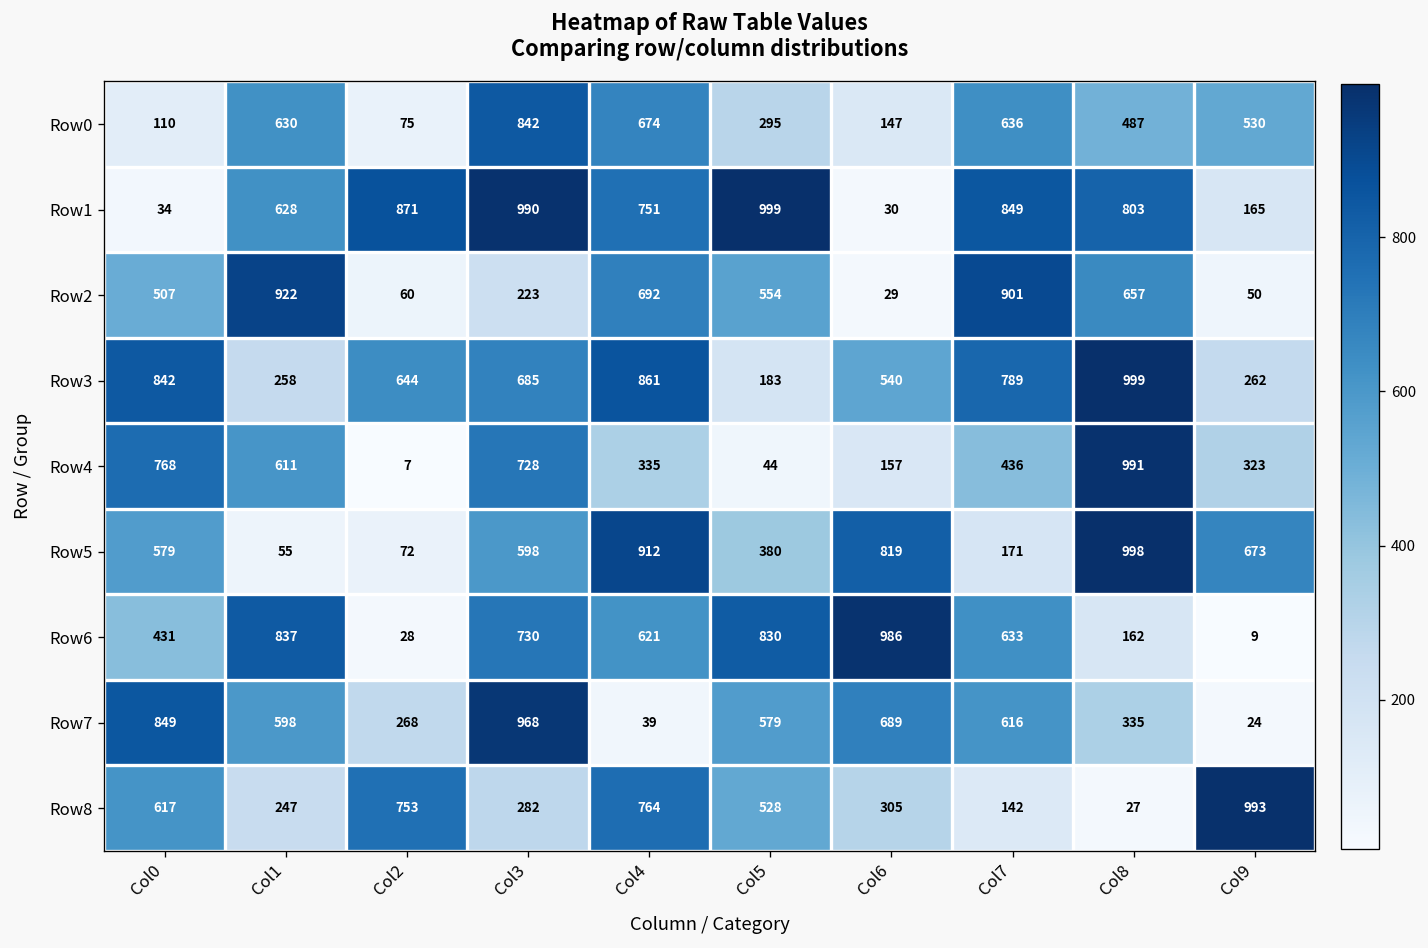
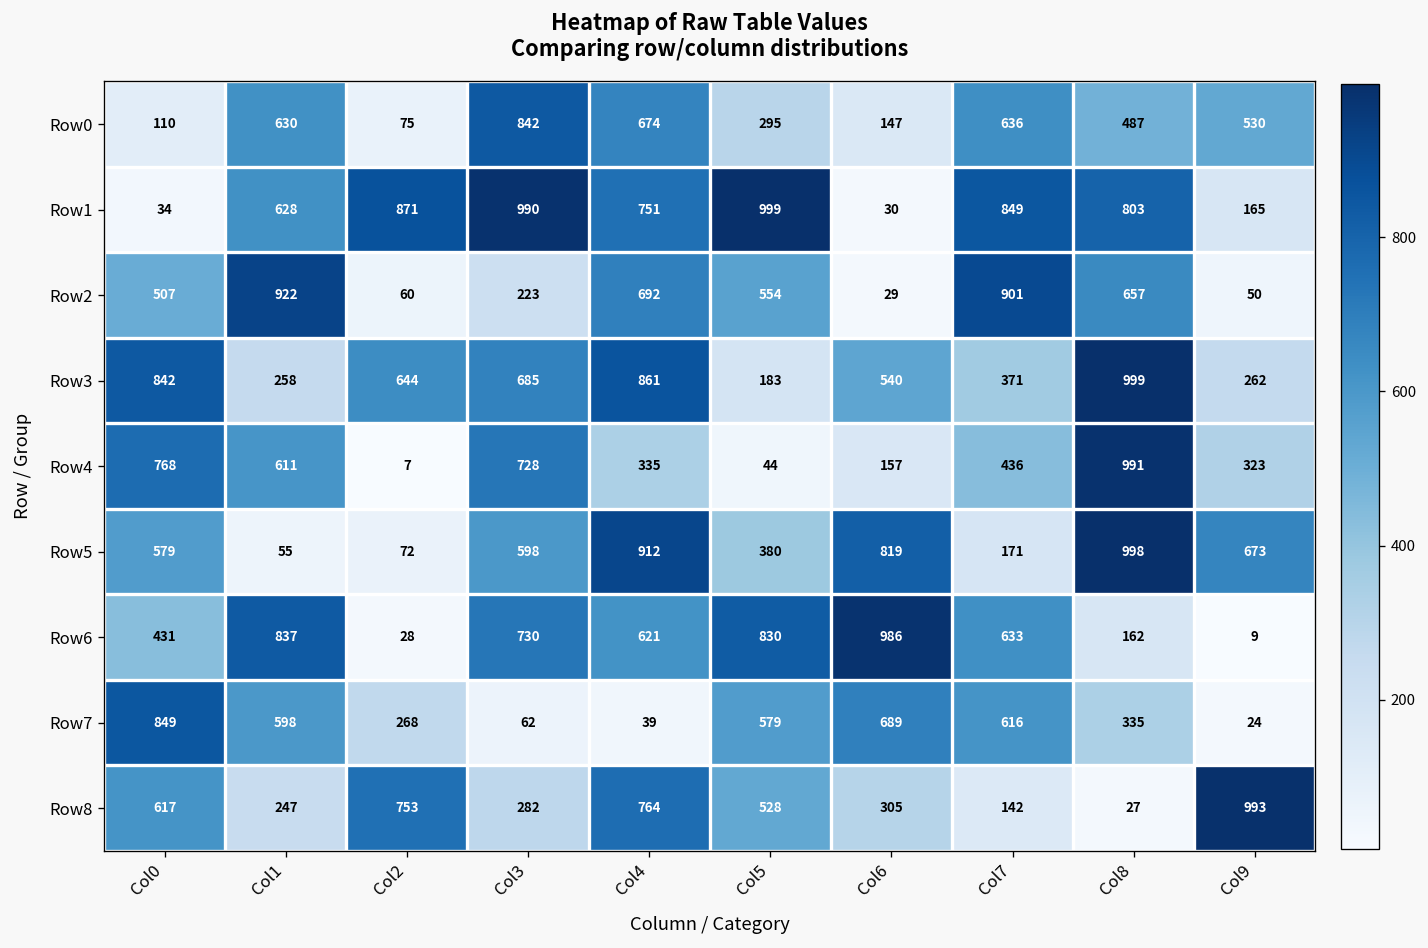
  {
    "Row0": {
      "Col0": 110,
      "Col1": 630,
      "Col2": 75,
      "Col3": 842,
      "Col4": 674,
      "Col5": 295,
      "Col6": 147,
      "Col7": 636,
      "Col8": 487,
      "Col9": 530
    },
    "Row1": {
      "Col0": 34,
      "Col1": 628,
      "Col2": 871,
      "Col3": 990,
      "Col4": 751,
      "Col5": 999,
      "Col6": 30,
      "Col7": 849,
      "Col8": 803,
      "Col9": 165
    },
    "Row2": {
      "Col0": 507,
      "Col1": 922,
      "Col2": 60,
      "Col3": 223,
      "Col4": 692,
      "Col5": 554,
      "Col6": 29,
      "Col7": 901,
      "Col8": 657,
      "Col9": 50
    },
    "Row3": {
      "Col0": 842,
      "Col1": 258,
      "Col2": 644,
      "Col3": 685,
      "Col4": 861,
      "Col5": 183,
      "Col6": 540,
-     "Col7": 789,
+     "Col7": 371,
      "Col8": 999,
      "Col9": 262
    },
    "Row4": {
      "Col0": 768,
      "Col1": 611,
      "Col2": 7,
      "Col3": 728,
      "Col4": 335,
      "Col5": 44,
      "Col6": 157,
      "Col7": 436,
      "Col8": 991,
      "Col9": 323
    },
    "Row5": {
      "Col0": 579,
      "Col1": 55,
      "Col2": 72,
      "Col3": 598,
      "Col4": 912,
      "Col5": 380,
      "Col6": 819,
      "Col7": 171,
      "Col8": 998,
      "Col9": 673
    },
    "Row6": {
      "Col0": 431,
      "Col1": 837,
      "Col2": 28,
      "Col3": 730,
      "Col4": 621,
      "Col5": 830,
      "Col6": 986,
      "Col7": 633,
      "Col8": 162,
      "Col9": 9
    },
    "Row7": {
      "Col0": 849,
      "Col1": 598,
      "Col2": 268,
-     "Col3": 968,
+     "Col3": 62,
      "Col4": 39,
      "Col5": 579,
      "Col6": 689,
      "Col7": 616,
      "Col8": 335,
      "Col9": 24
    },
    "Row8": {
      "Col0": 617,
      "Col1": 247,
      "Col2": 753,
      "Col3": 282,
      "Col4": 764,
      "Col5": 528,
      "Col6": 305,
      "Col7": 142,
      "Col8": 27,
      "Col9": 993
    }
  }
